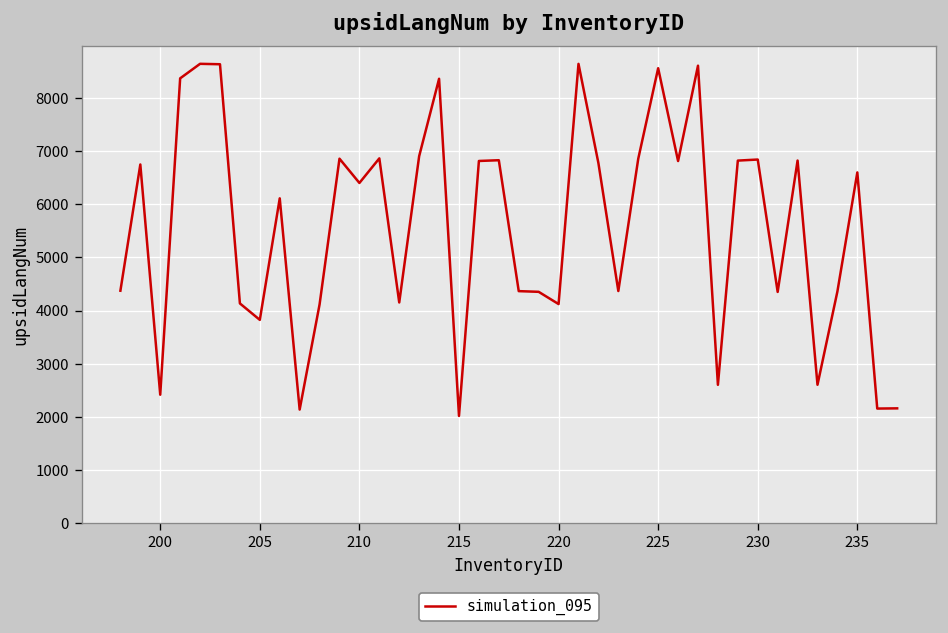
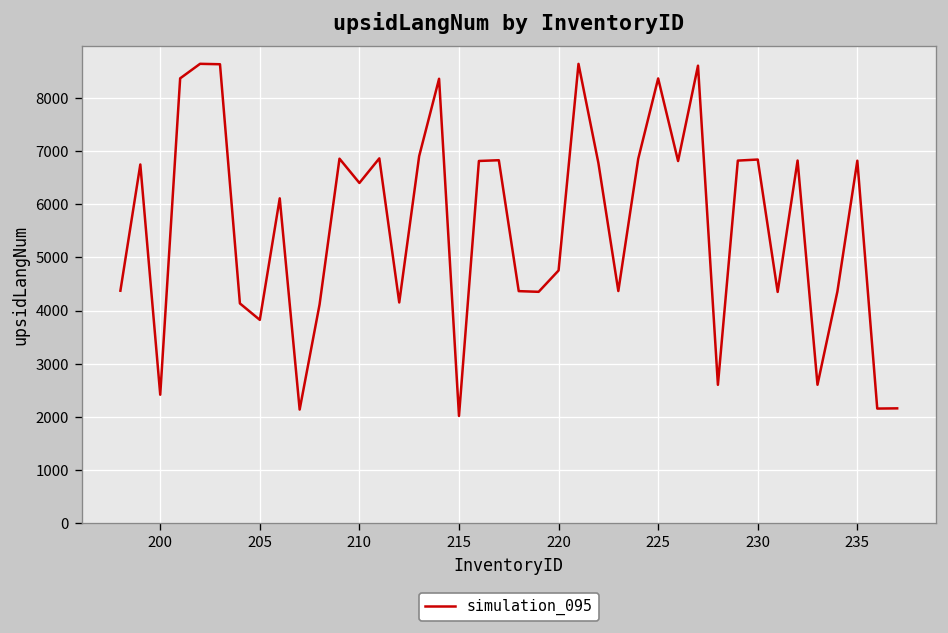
  {
    "200": 2400,
    "205": 3800,
    "210": 6400,
    "215": 2000,
-   "220": 4100,
-   "225": 8600,
+   "220": 4800,
+   "225": 8400,
    "230": 6800,
-   "235": 6600
+   "235": 6800
  }
